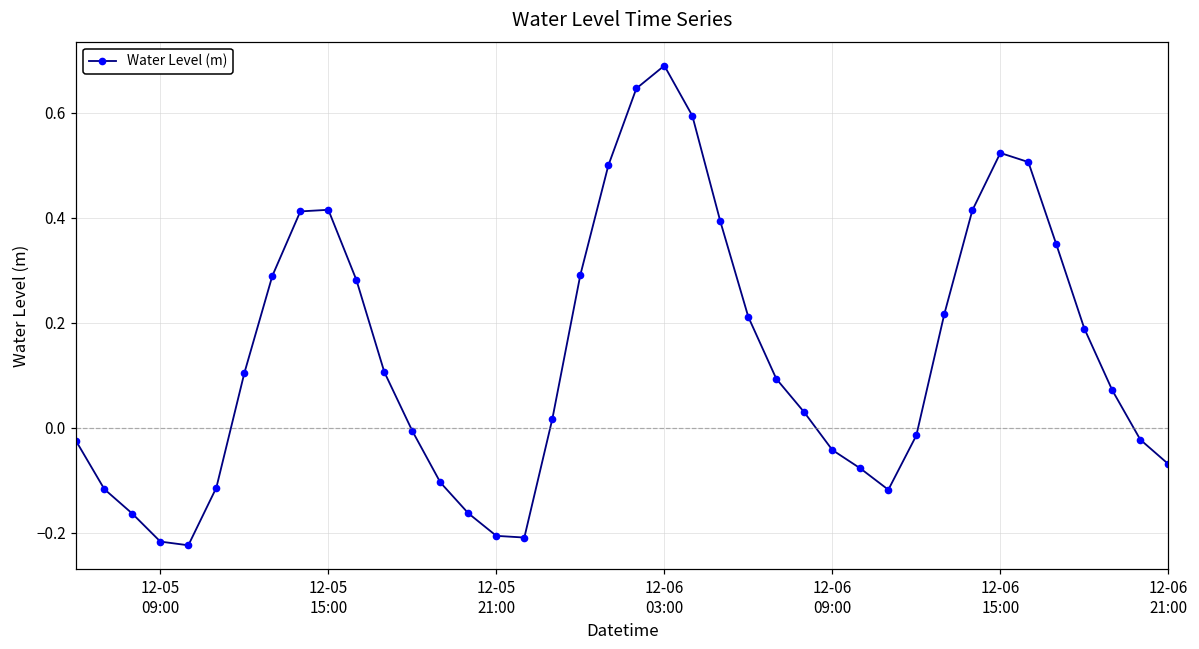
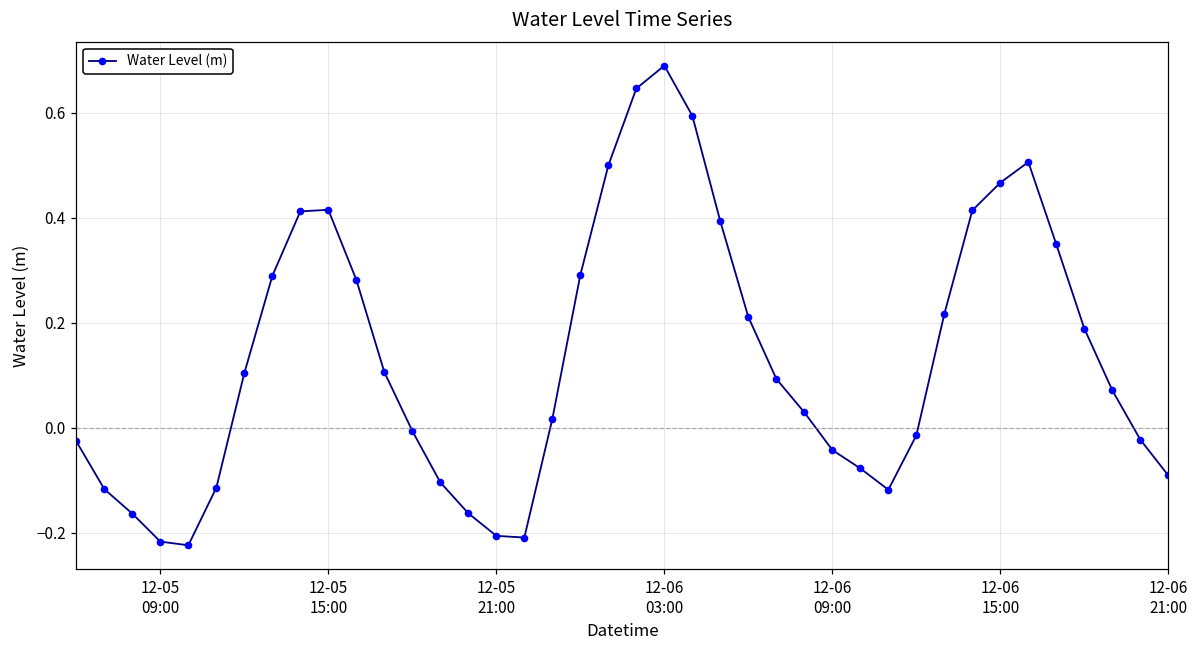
  {
    "12-05 09:00": -0.22,
    "12-05 15:00": 0.42,
    "12-05 21:00": -0.21,
    "12-06 03:00": 0.69,
    "12-06 09:00": -0.04,
-   "12-06 15:00": 0.52,
-   "12-06 21:00": -0.07
+   "12-06 15:00": 0.47,
+   "12-06 21:00": -0.09
  }
